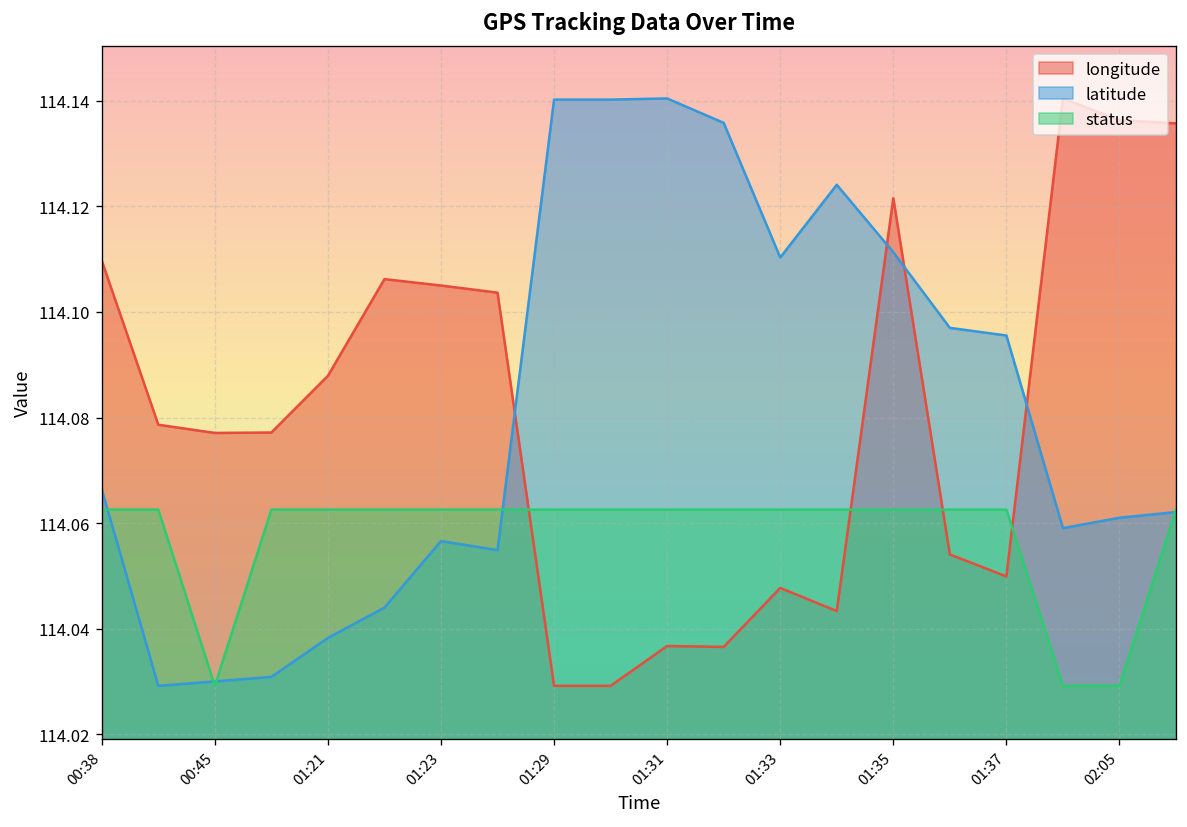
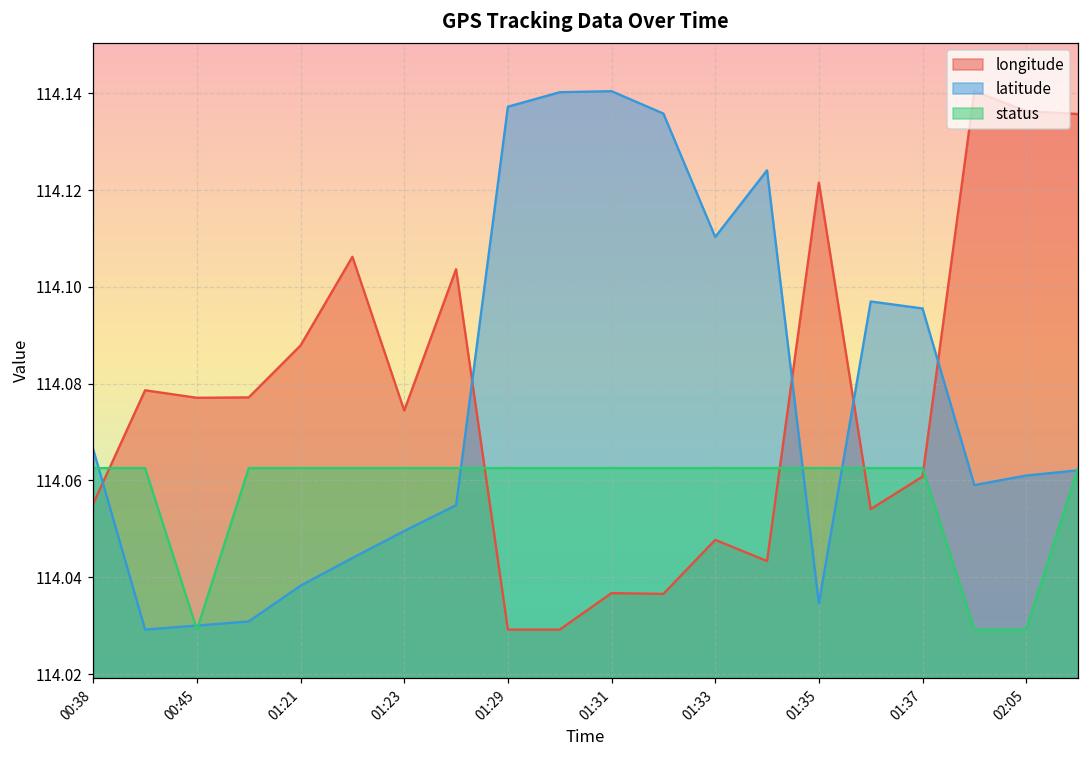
  {
    "longitude": {
-     "00:38": 114.110,
+     "00:38": 114.055,
      "01:21": 114.088,
-     "01:23": 114.105,
+     "01:23": 114.074,
      "01:29": 114.029,
      "01:31": 114.037,
      "01:33": 114.048,
      "01:35": 114.122,
-     "01:37": 114.050
+     "01:37": 114.061
    },
    "latitude": {
      "00:38": 114.066,
      "01:21": 114.038,
-     "01:23": 114.057,
-     "01:29": 114.140,
+     "01:23": 114.050,
+     "01:29": 114.137,
      "01:31": 114.140,
      "01:33": 114.110,
-     "01:35": 114.111,
+     "01:35": 114.035,
      "01:37": 114.096
    },
    "status": {
      "00:38": 114.063,
      "01:21": 114.063,
      "01:23": 114.063,
      "01:29": 114.063,
      "01:31": 114.063,
      "01:33": 114.063,
      "01:35": 114.063,
      "01:37": 114.063
    }
  }
